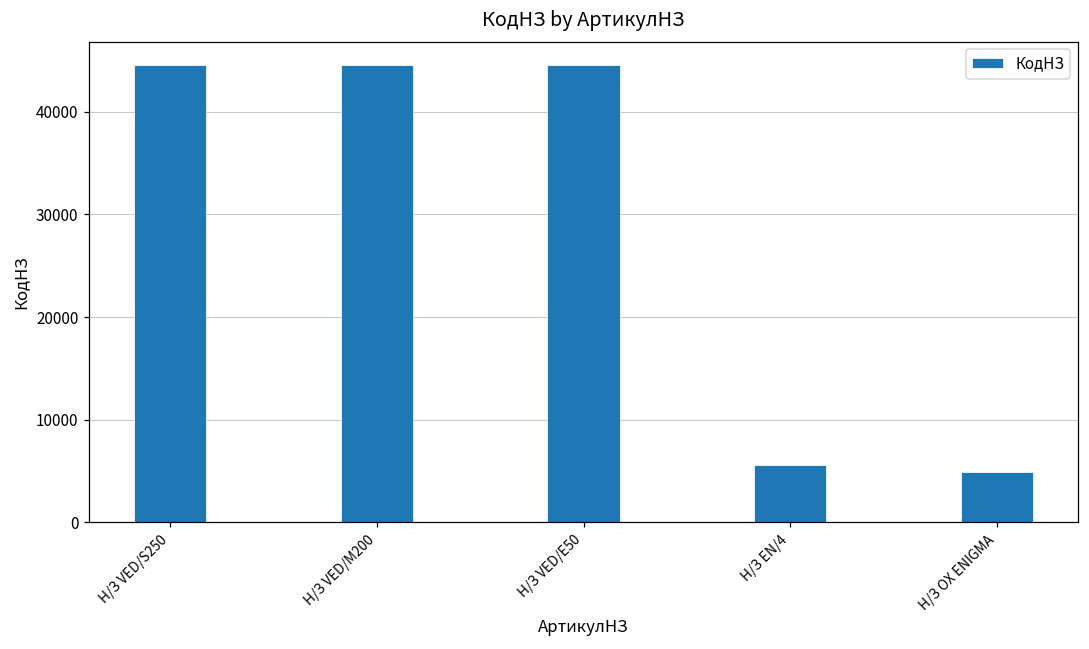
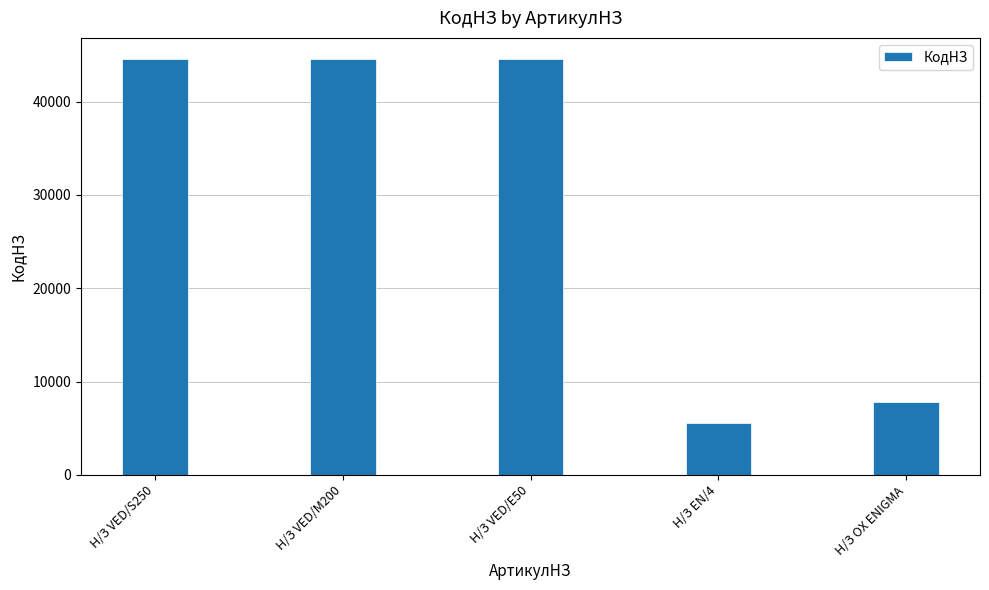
  {
    "Н/З VED/S250": 45000,
    "Н/З VED/M200": 45000,
    "Н/З VED/E50": 45000,
    "Н/З EN/4": 6000,
-   "Н/З OX ENIGMA": 5000
+   "Н/З OX ENIGMA": 8000
  }
